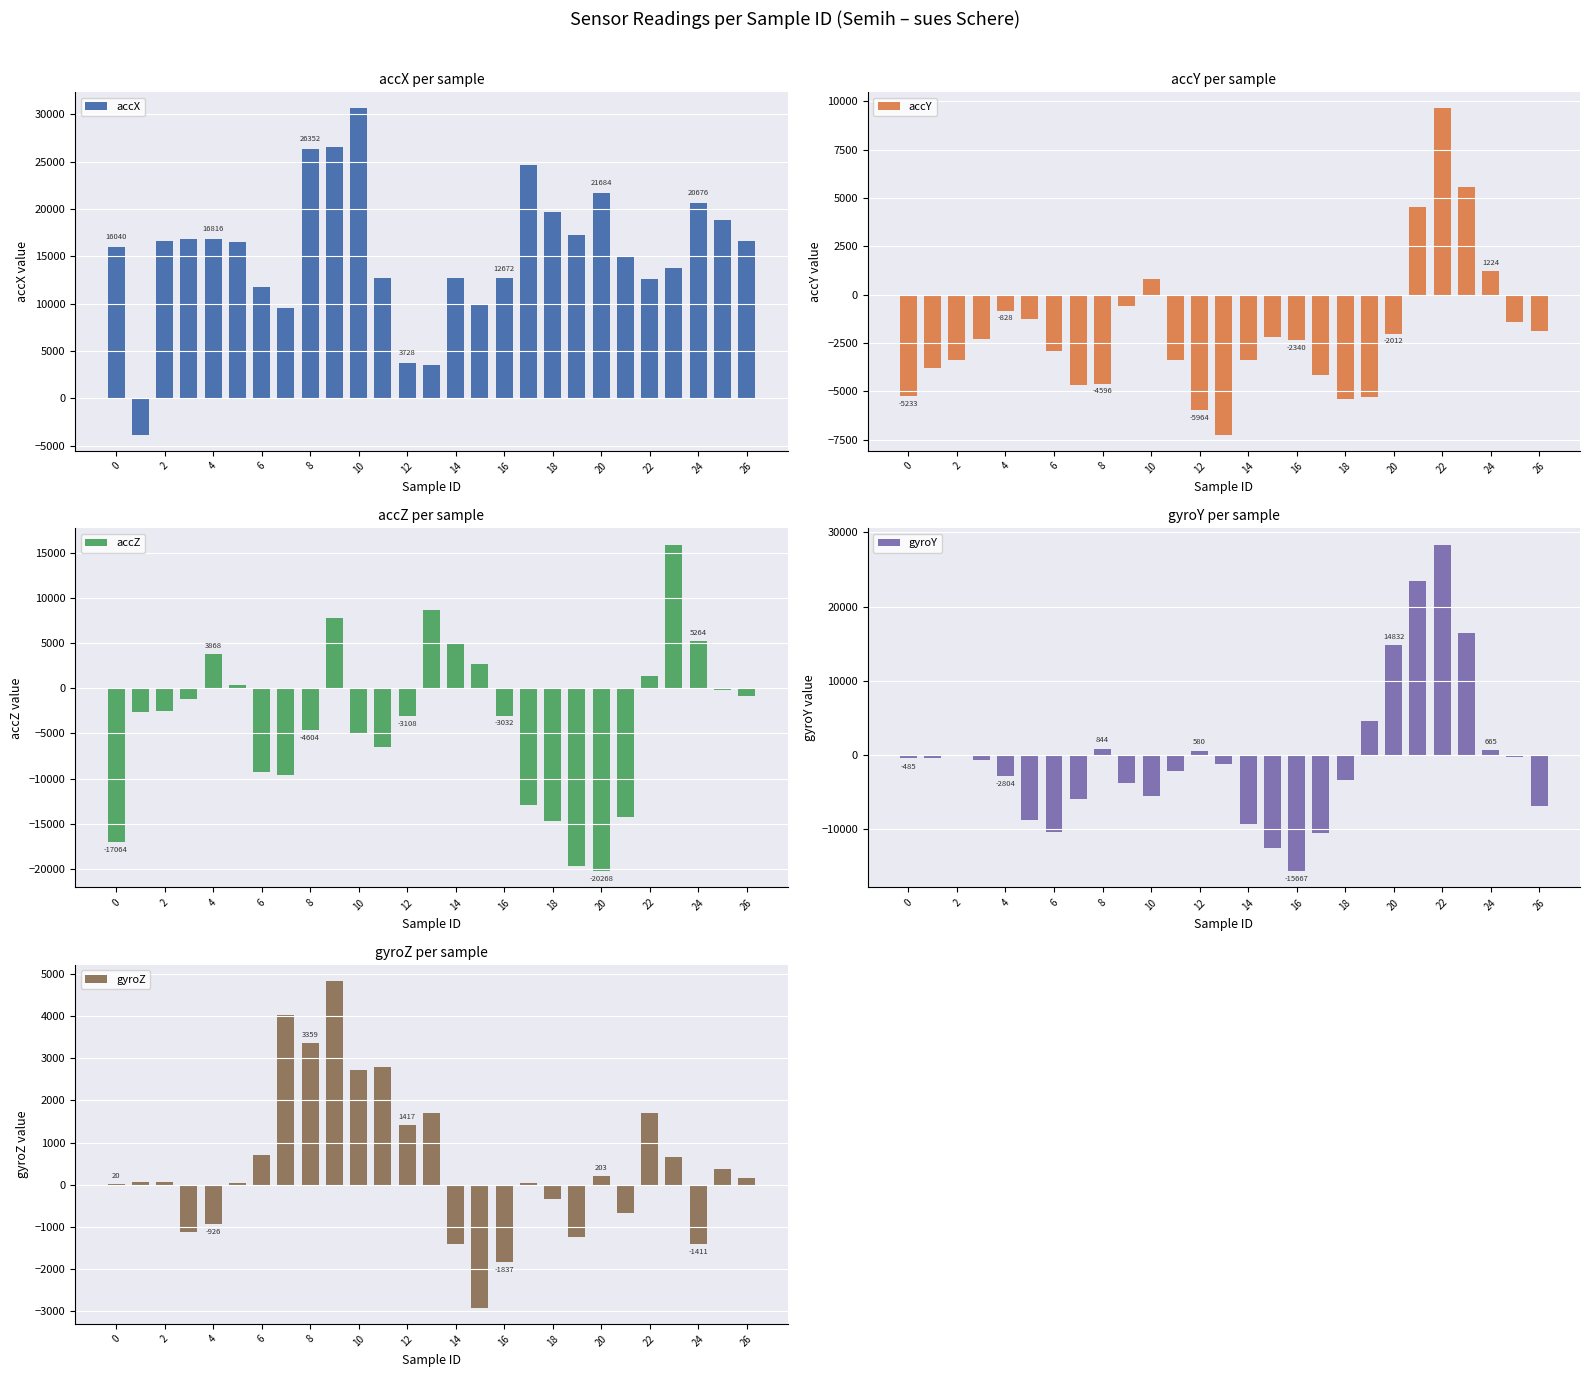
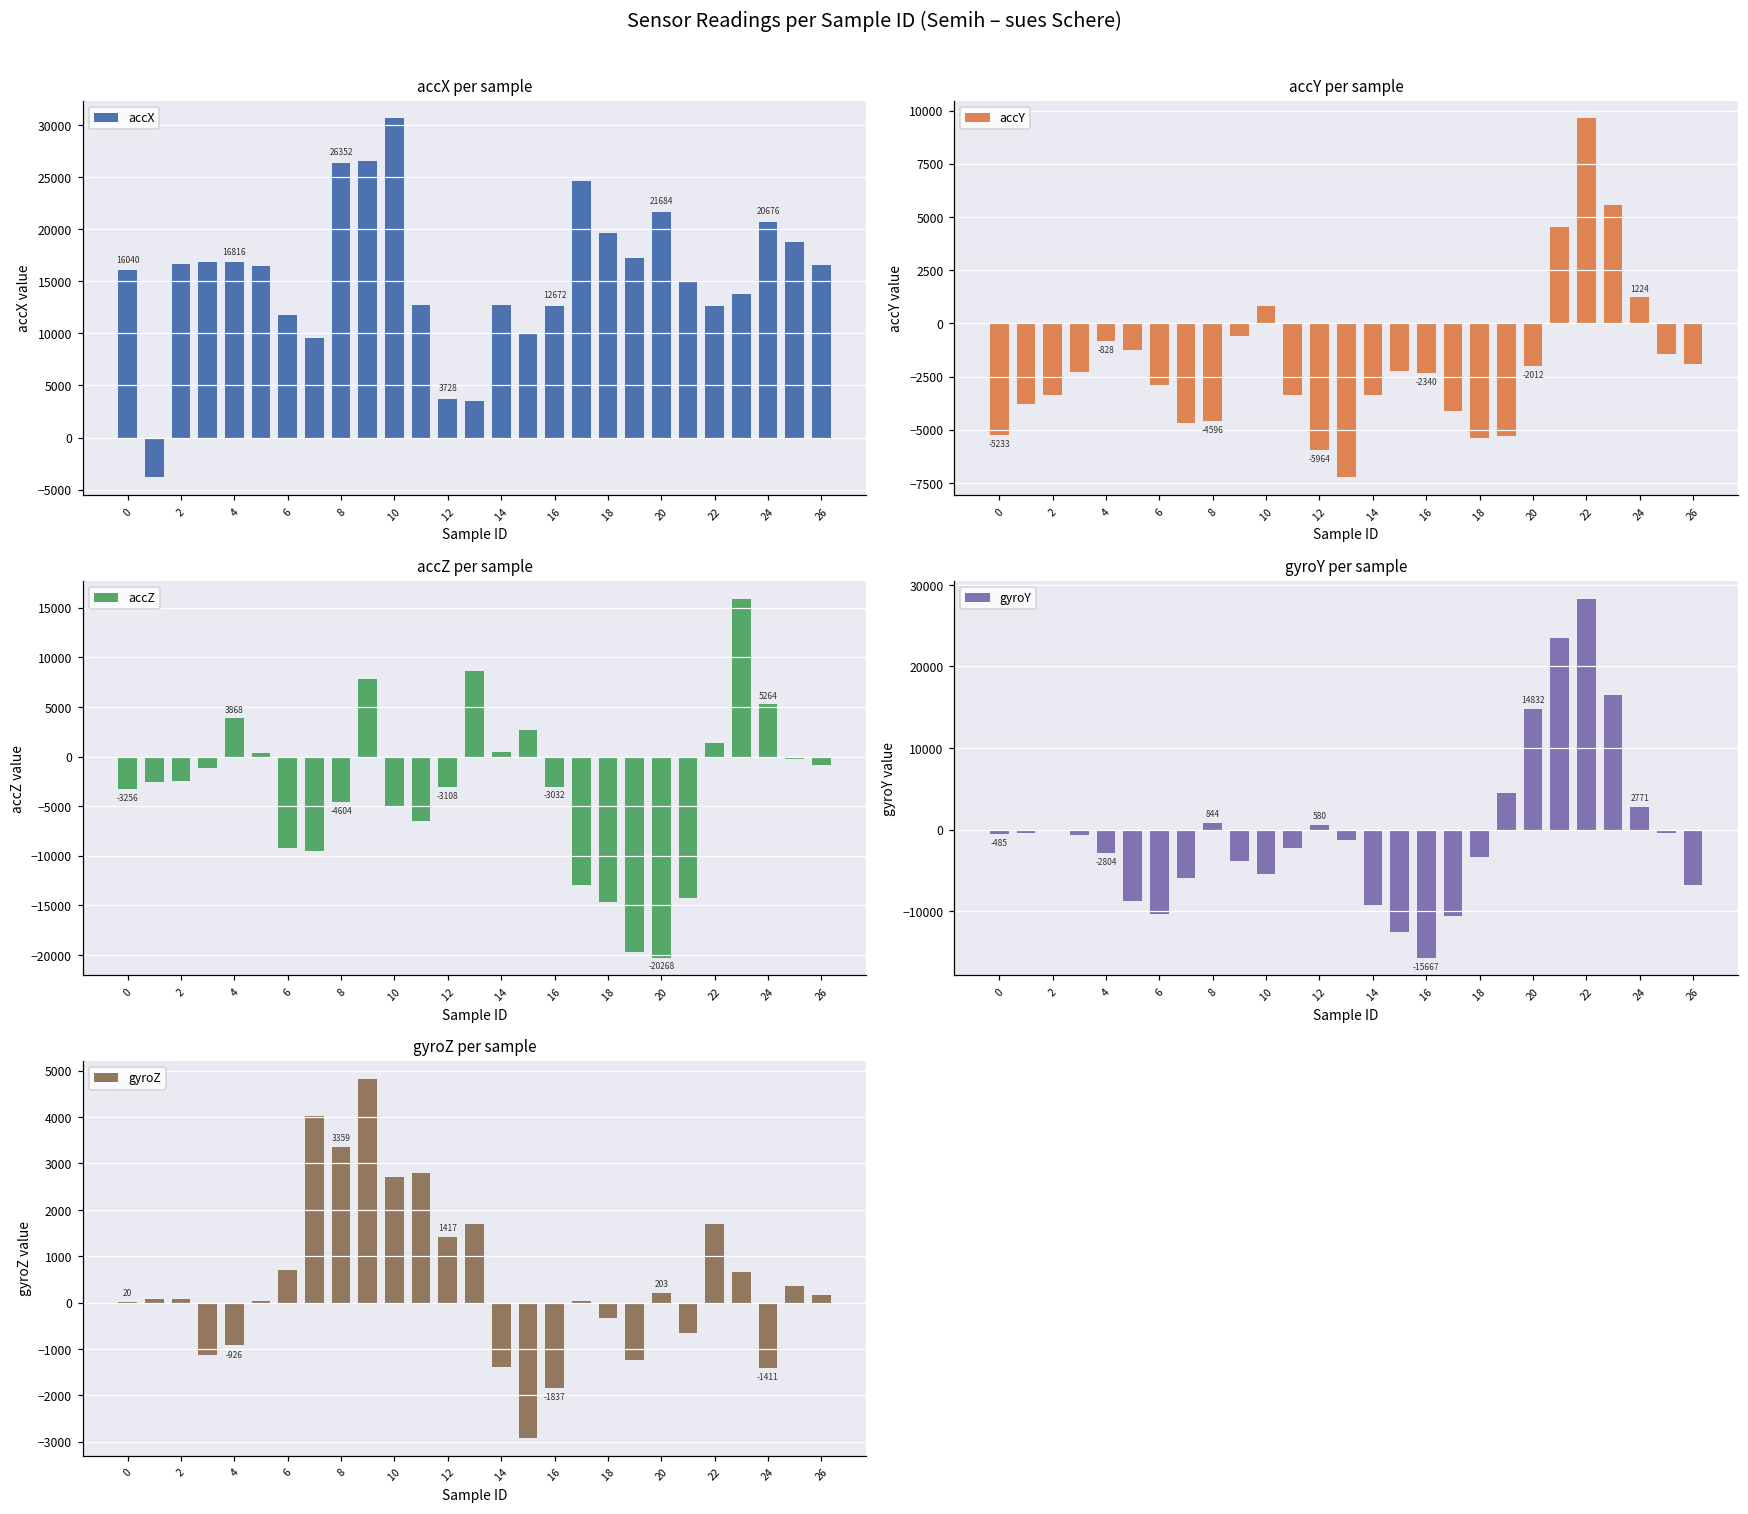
  {
    "accX per sample": {
      "0": 16040,
      "4": 16816,
      "8": 26352,
      "12": 3728,
      "16": 12672,
      "20": 21684,
      "24": 20676
    },
    "accY per sample": {
      "0": -5233,
      "4": -828,
      "8": -4596,
      "12": -5964,
      "16": -2340,
      "20": -2012,
      "24": 1224
    },
    "accZ per sample": {
-     "0": -17064,
+     "0": -3256,
      "4": 3868,
      "8": -4604,
      "12": -3108,
-     "14": 5000,
+     "14": 0,
      "16": -3032,
      "20": -20268,
      "24": 5264
    },
    "gyroY per sample": {
      "0": -485,
      "4": -2804,
      "8": 844,
      "12": 580,
      "16": -15667,
      "20": 14832,
-     "24": 665
+     "24": 2771
    },
    "gyroZ per sample": {
      "0": 20,
      "4": -926,
      "8": 3359,
      "12": 1417,
      "16": -1837,
      "20": 203,
      "24": -1411
    }
  }
